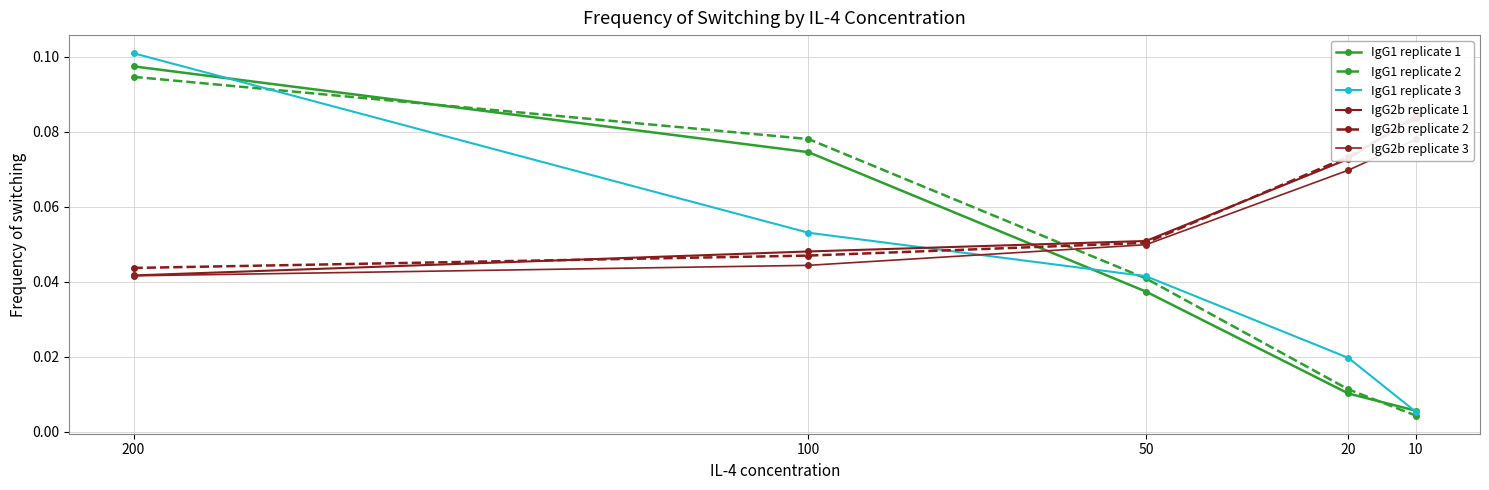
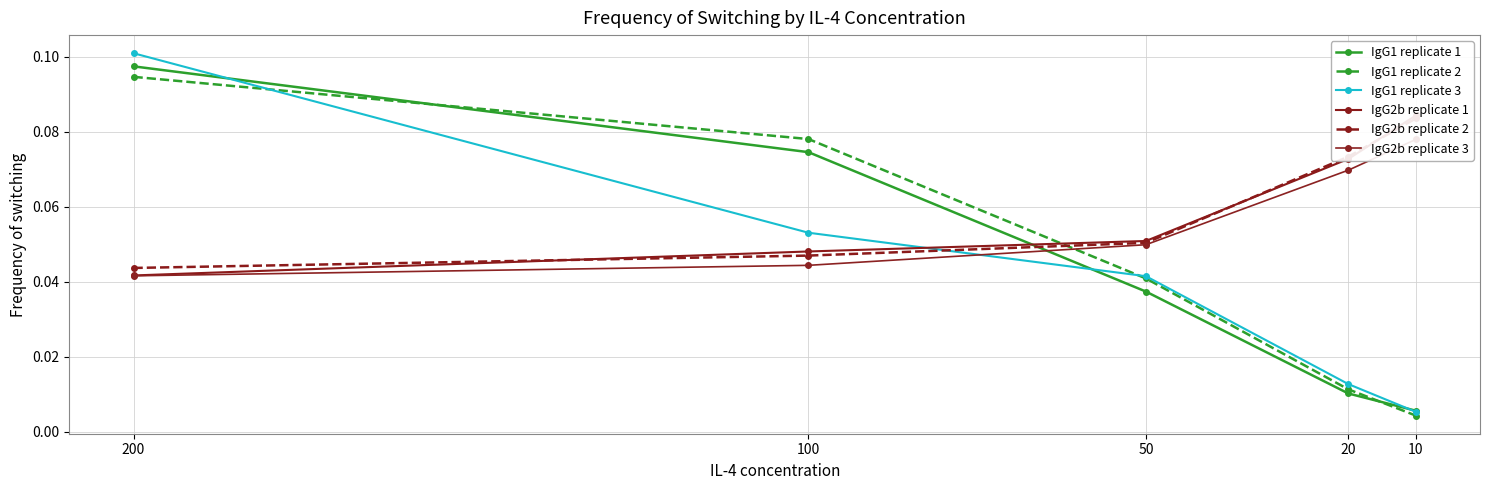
  {
    "IgG1 replicate 3": {
      "200": 0.101,
      "100": 0.053,
-     "20": 0.020
+     "20": 0.013
    }
  }
